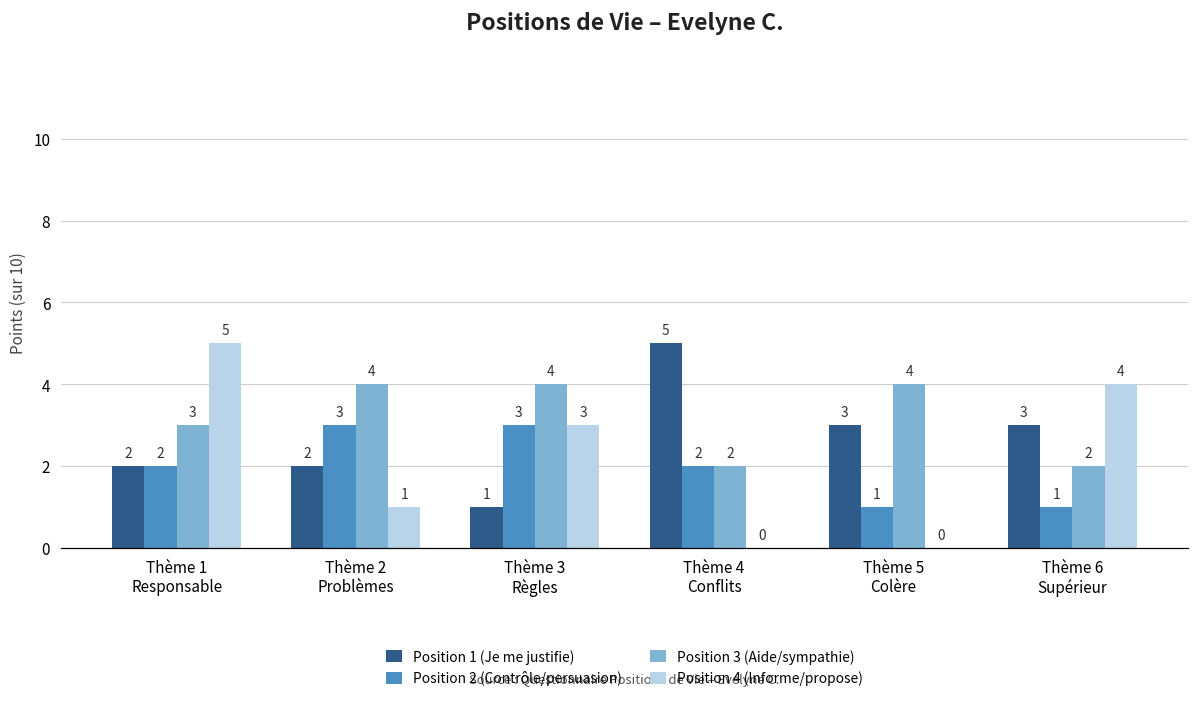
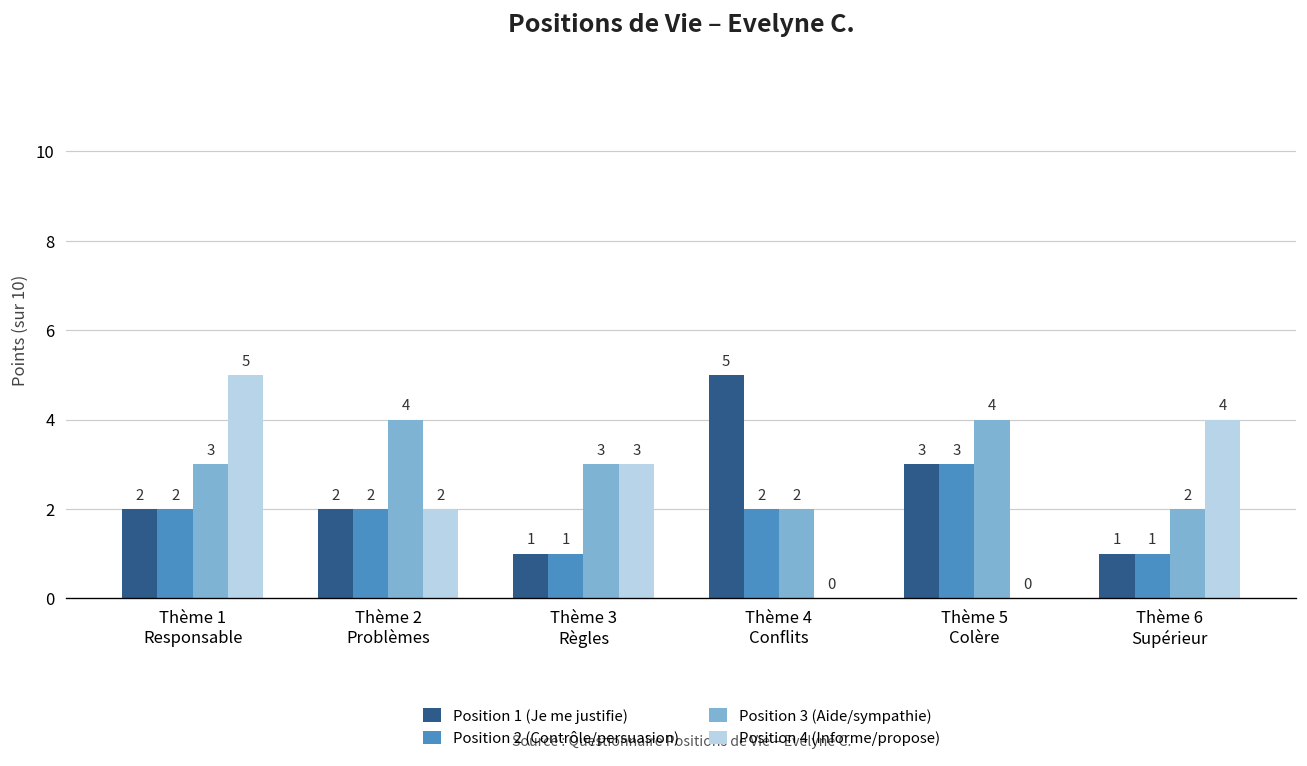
  {
    "Position 1 (Je me justifie)": {
      "Thème 1 Responsable": 2,
      "Thème 2 Problèmes": 2,
      "Thème 3 Règles": 1,
      "Thème 4 Conflits": 5,
      "Thème 5 Colère": 3,
-     "Thème 6 Supérieur": 3
+     "Thème 6 Supérieur": 1
    },
    "Position 2 (Contrôle/persuasion)": {
      "Thème 1 Responsable": 2,
-     "Thème 2 Problèmes": 3,
-     "Thème 3 Règles": 3,
+     "Thème 2 Problèmes": 2,
+     "Thème 3 Règles": 1,
      "Thème 4 Conflits": 2,
-     "Thème 5 Colère": 1,
+     "Thème 5 Colère": 3,
      "Thème 6 Supérieur": 1
    },
    "Position 3 (Aide/sympathie)": {
      "Thème 1 Responsable": 3,
      "Thème 2 Problèmes": 4,
-     "Thème 3 Règles": 4,
+     "Thème 3 Règles": 3,
      "Thème 4 Conflits": 2,
      "Thème 5 Colère": 4,
      "Thème 6 Supérieur": 2
    },
    "Position 4 (Informe/propose)": {
      "Thème 1 Responsable": 5,
-     "Thème 2 Problèmes": 1,
+     "Thème 2 Problèmes": 2,
      "Thème 3 Règles": 3,
      "Thème 4 Conflits": 0,
      "Thème 5 Colère": 0,
      "Thème 6 Supérieur": 4
    }
  }
